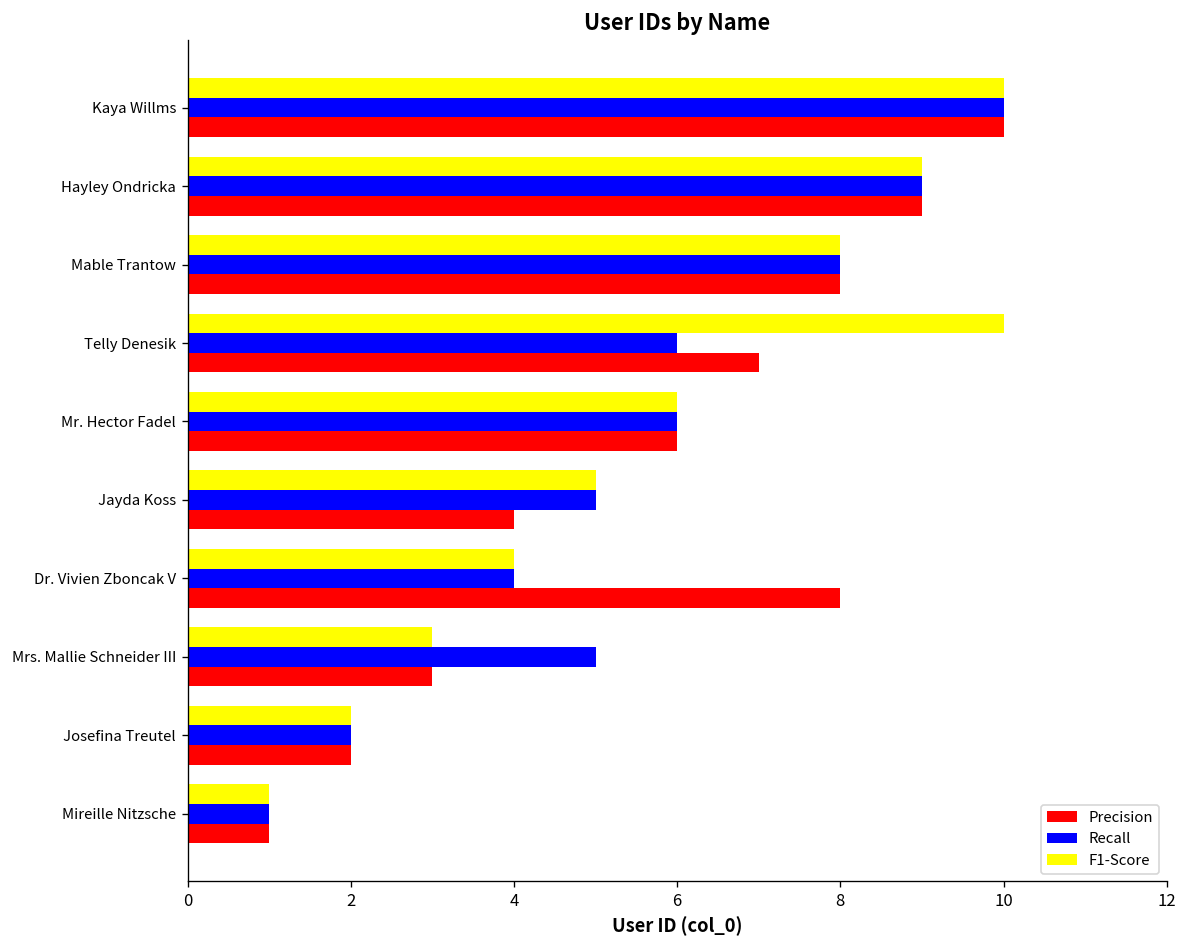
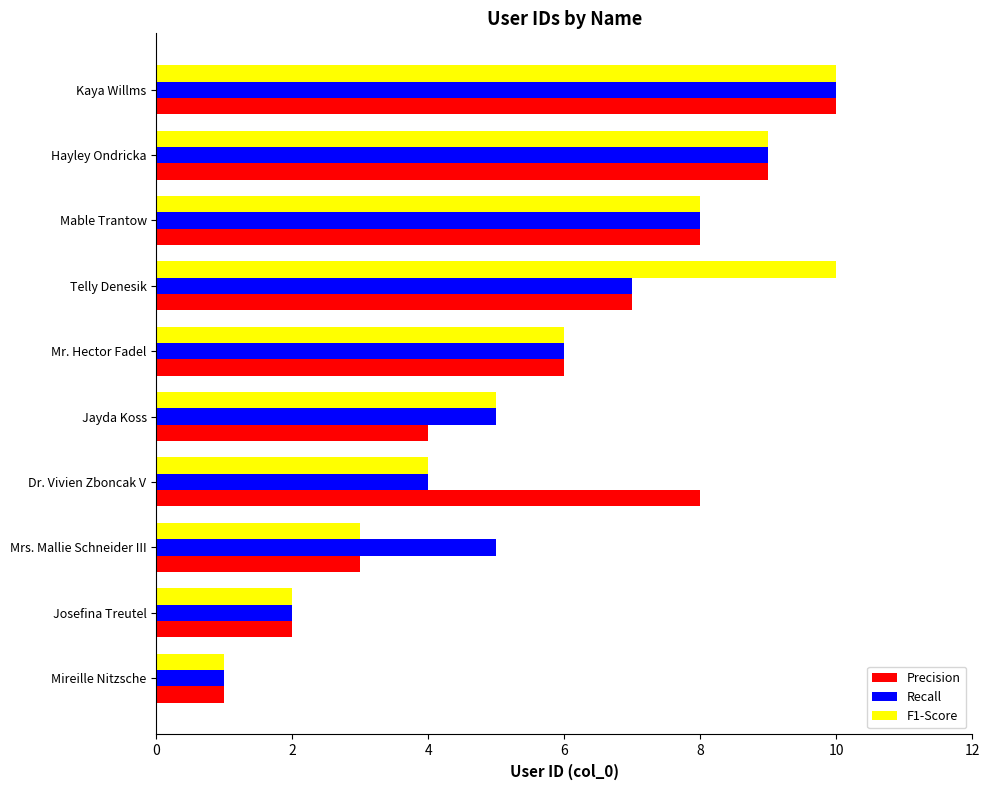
  {
    "Precision": {
      "Kaya Willms": 10,
      "Hayley Ondricka": 9,
      "Mable Trantow": 8,
      "Telly Denesik": 7,
      "Mr. Hector Fadel": 6,
      "Jayda Koss": 4,
      "Dr. Vivien Zboncak V": 8,
      "Mrs. Mallie Schneider III": 3,
      "Josefina Treutel": 2,
      "Mireille Nitzsche": 1
    },
    "Recall": {
      "Kaya Willms": 10,
      "Hayley Ondricka": 9,
      "Mable Trantow": 8,
-     "Telly Denesik": 6,
+     "Telly Denesik": 7,
      "Mr. Hector Fadel": 6,
      "Jayda Koss": 5,
      "Dr. Vivien Zboncak V": 4,
      "Mrs. Mallie Schneider III": 5,
      "Josefina Treutel": 2,
      "Mireille Nitzsche": 1
    },
    "F1-Score": {
      "Kaya Willms": 10,
      "Hayley Ondricka": 9,
      "Mable Trantow": 8,
      "Telly Denesik": 10,
      "Mr. Hector Fadel": 6,
      "Jayda Koss": 5,
      "Dr. Vivien Zboncak V": 4,
      "Mrs. Mallie Schneider III": 3,
      "Josefina Treutel": 2,
      "Mireille Nitzsche": 1
    }
  }
